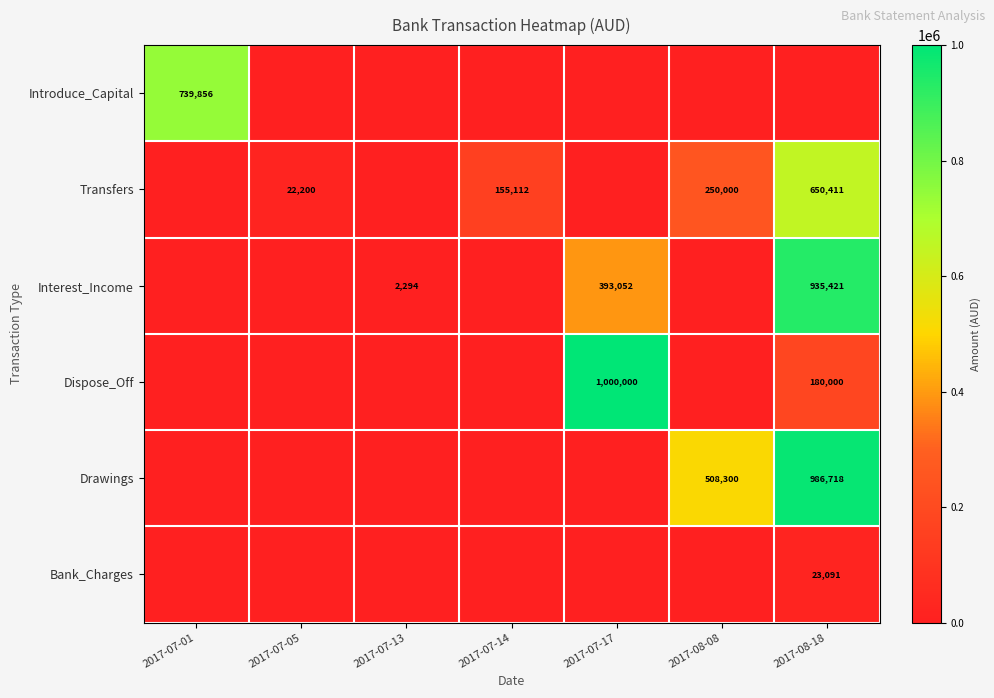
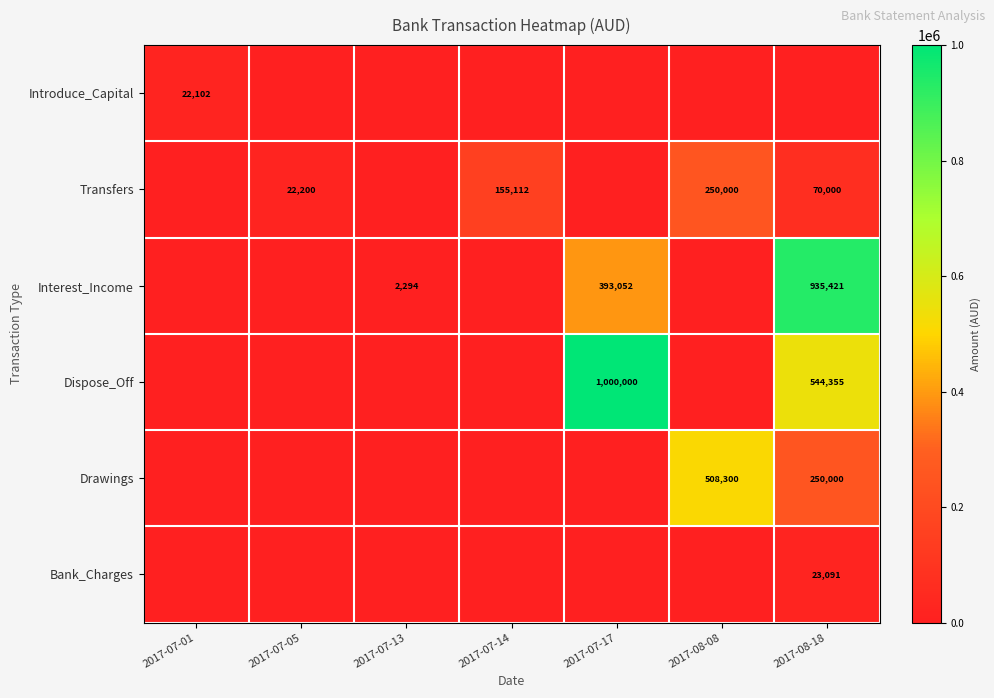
  {
    "Introduce_Capital": {
-     "2017-07-01": "739,856"
+     "2017-07-01": "22,102"
    },
    "Transfers": {
      "2017-07-05": "22,200",
      "2017-07-14": "155,112",
      "2017-08-08": "250,000",
-     "2017-08-18": "650,411"
+     "2017-08-18": "70,000"
    },
    "Interest_Income": {
      "2017-07-13": "2,294",
      "2017-07-17": "393,052",
      "2017-08-18": "935,421"
    },
    "Dispose_Off": {
      "2017-07-17": "1,000,000",
-     "2017-08-18": "180,000"
+     "2017-08-18": "544,355"
    },
    "Drawings": {
      "2017-08-08": "508,300",
-     "2017-08-18": "986,718"
+     "2017-08-18": "250,000"
    },
    "Bank_Charges": {
      "2017-08-18": "23,091"
    }
  }
